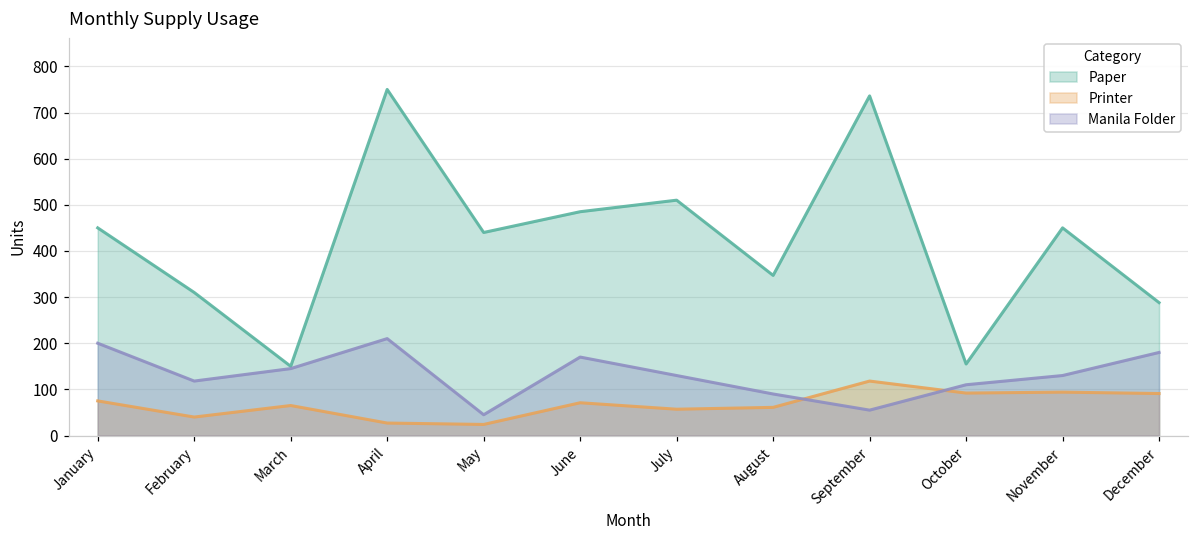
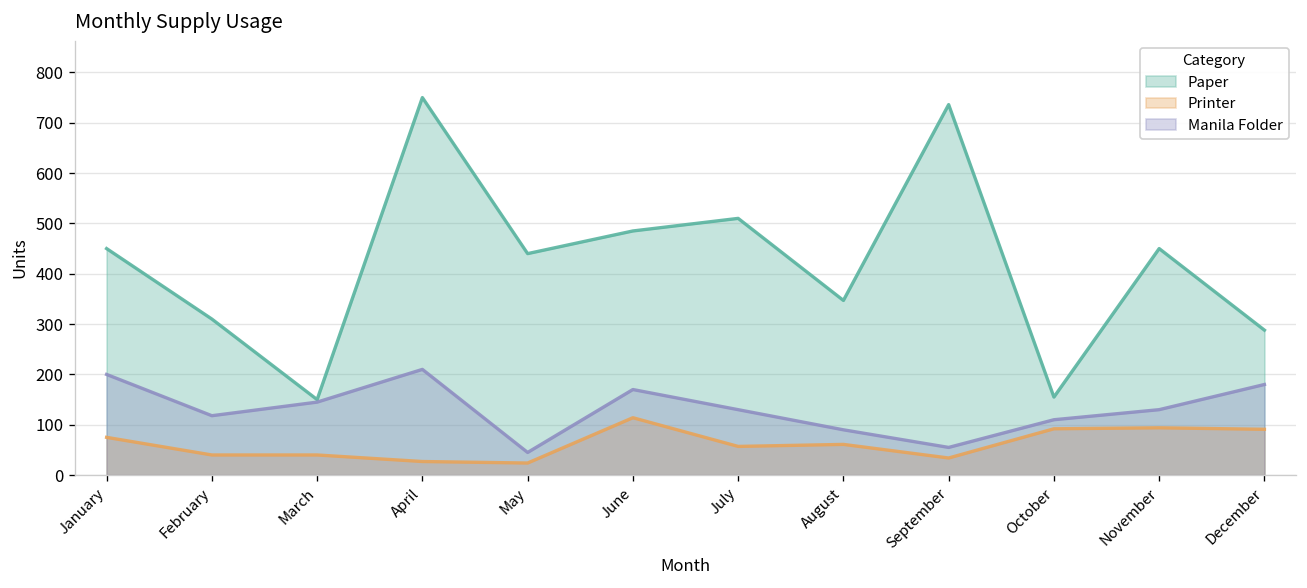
  {
    "Printer": {
      "January": 80,
      "February": 40,
-     "March": 70,
+     "March": 40,
      "April": 30,
      "May": 20,
-     "June": 70,
+     "June": 110,
      "July": 60,
      "August": 60,
-     "September": 120,
+     "September": 30,
      "October": 90,
      "November": 90,
      "December": 90
    }
  }
